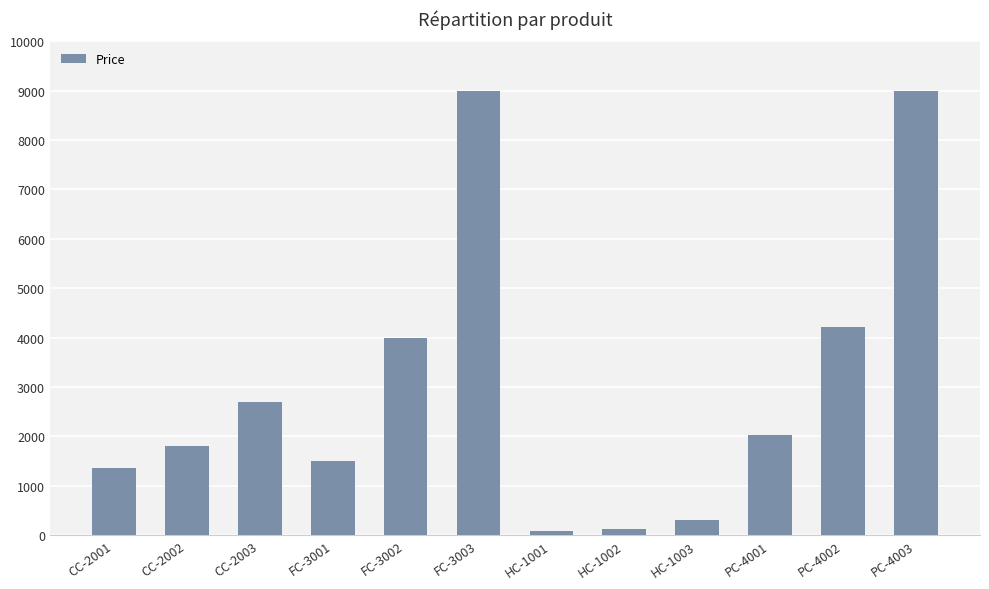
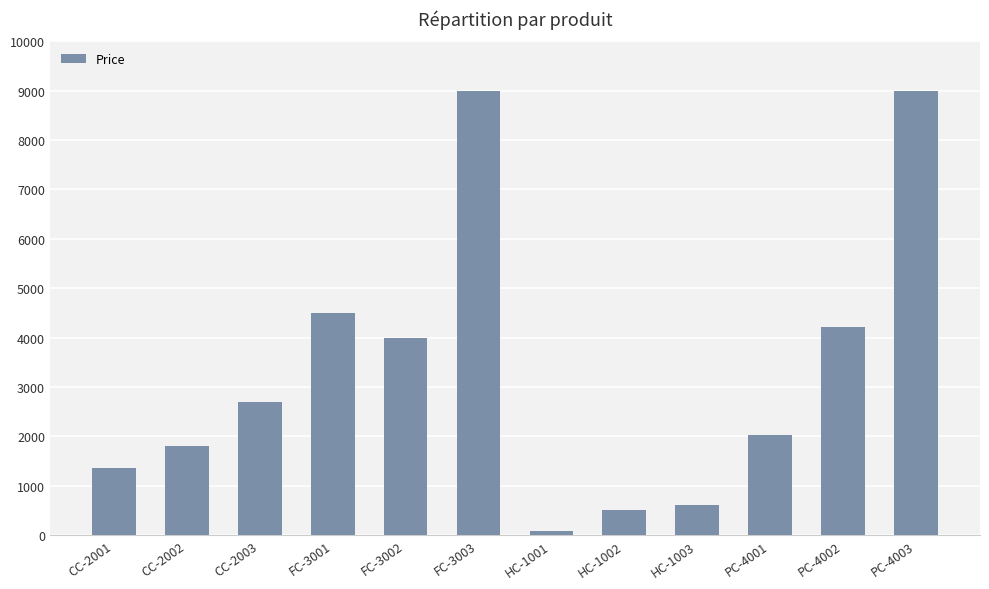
  {
    "CC-2001": 1400,
    "CC-2002": 1800,
    "CC-2003": 2700,
-   "FC-3001": 1500,
+   "FC-3001": 4500,
    "FC-3002": 4000,
    "FC-3003": 9000,
    "HC-1001": 100,
-   "HC-1002": 100,
-   "HC-1003": 300,
+   "HC-1002": 500,
+   "HC-1003": 600,
    "PC-4001": 2000,
    "PC-4002": 4200,
    "PC-4003": 9000
  }
